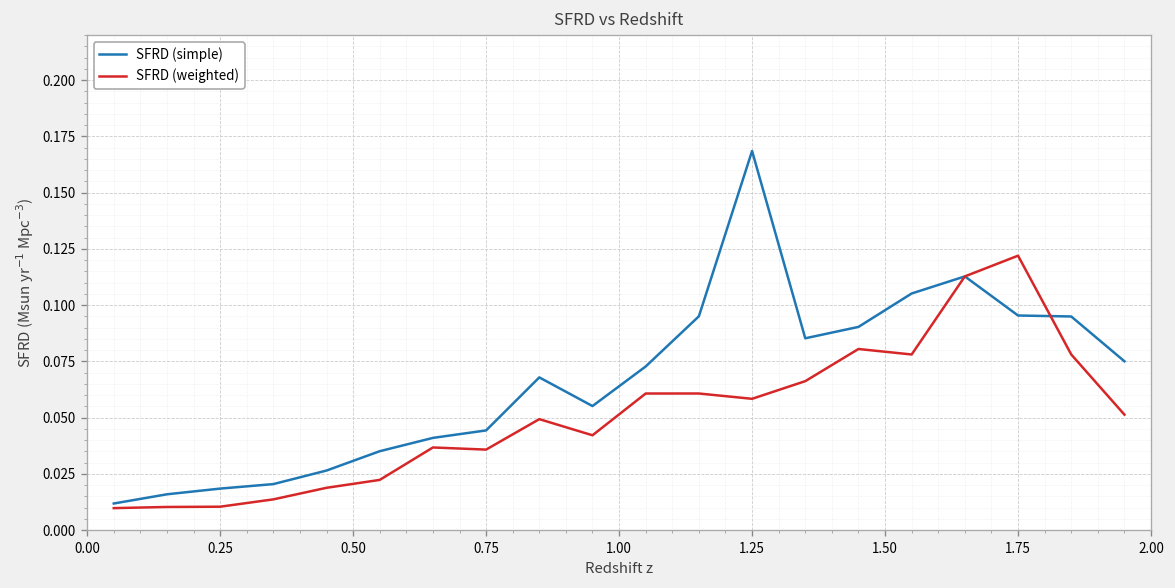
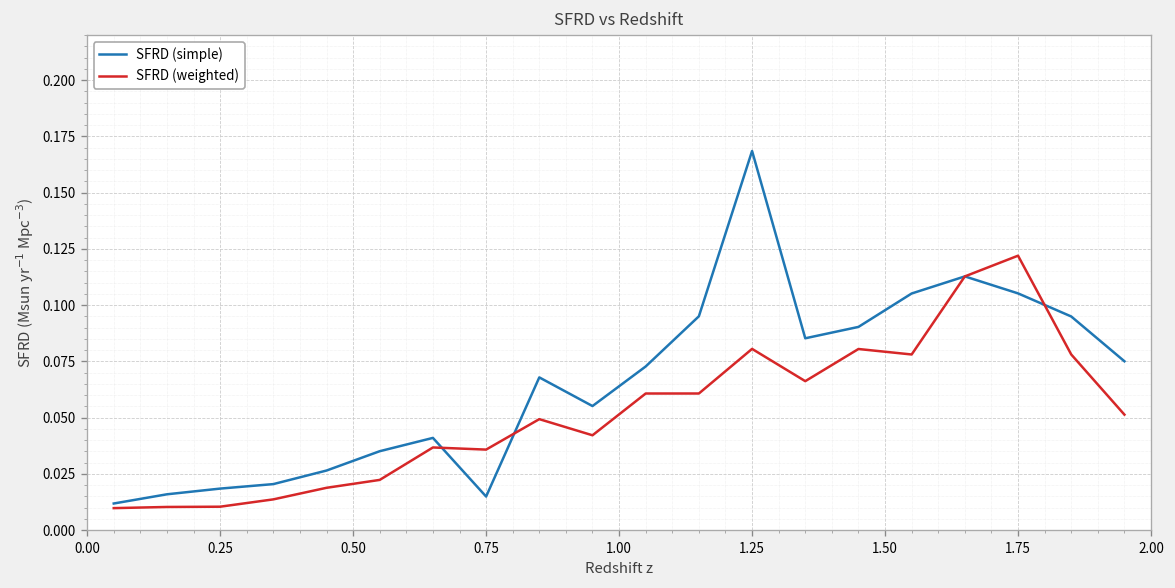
  {
    "SFRD (simple)": {
      "0.25": 0.018,
-     "0.75": 0.044,
+     "0.75": 0.015,
      "1.25": 0.169,
-     "1.75": 0.095
+     "1.75": 0.105
    },
    "SFRD (weighted)": {
      "0.25": 0.010,
      "0.75": 0.036,
-     "1.25": 0.058,
+     "1.25": 0.081,
      "1.75": 0.122
    }
  }
